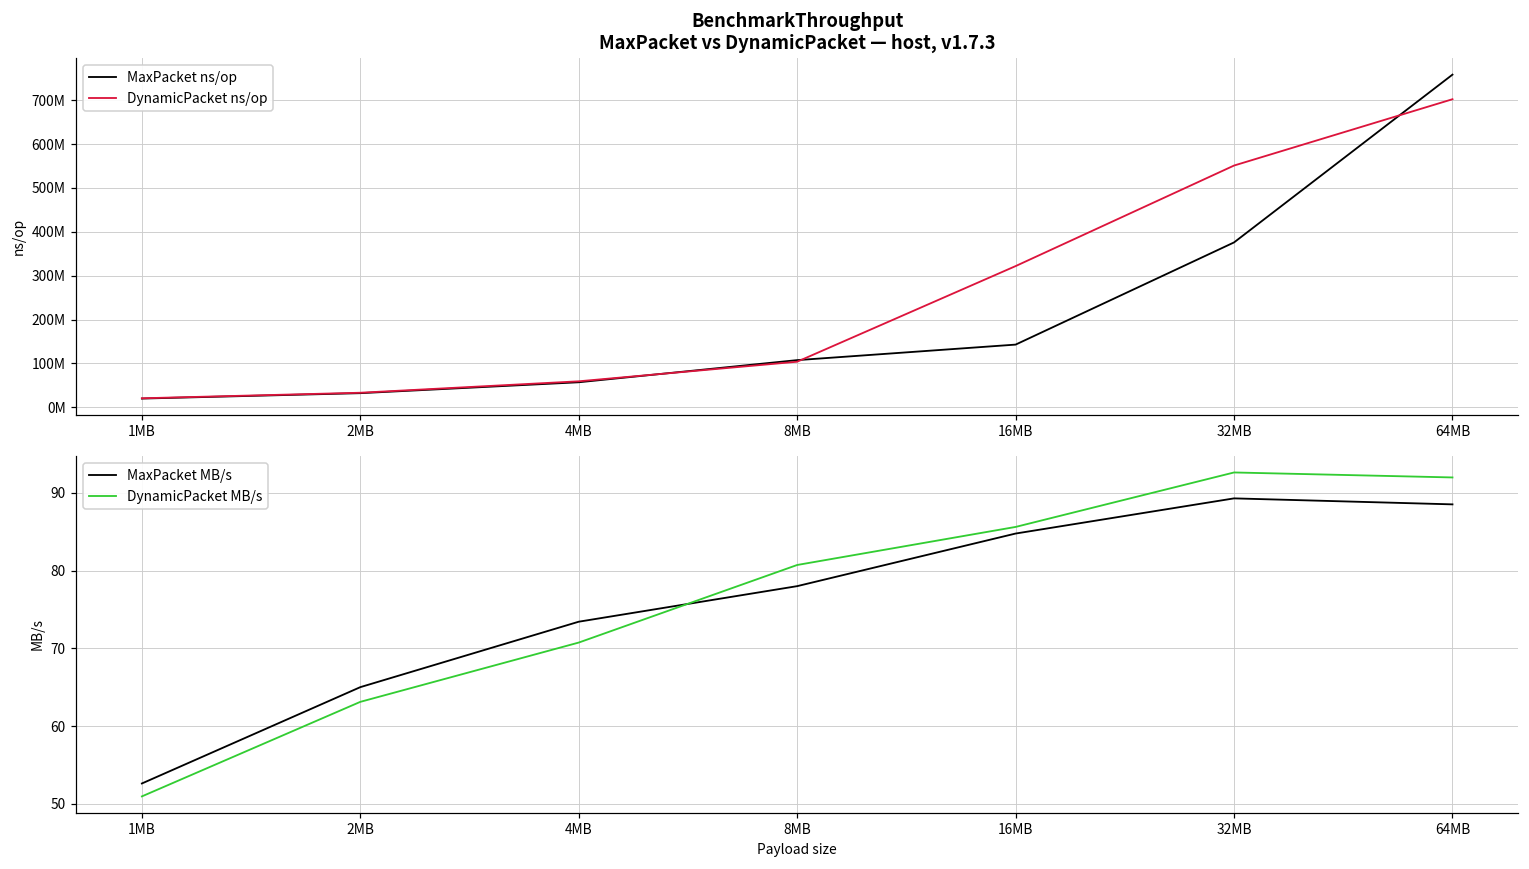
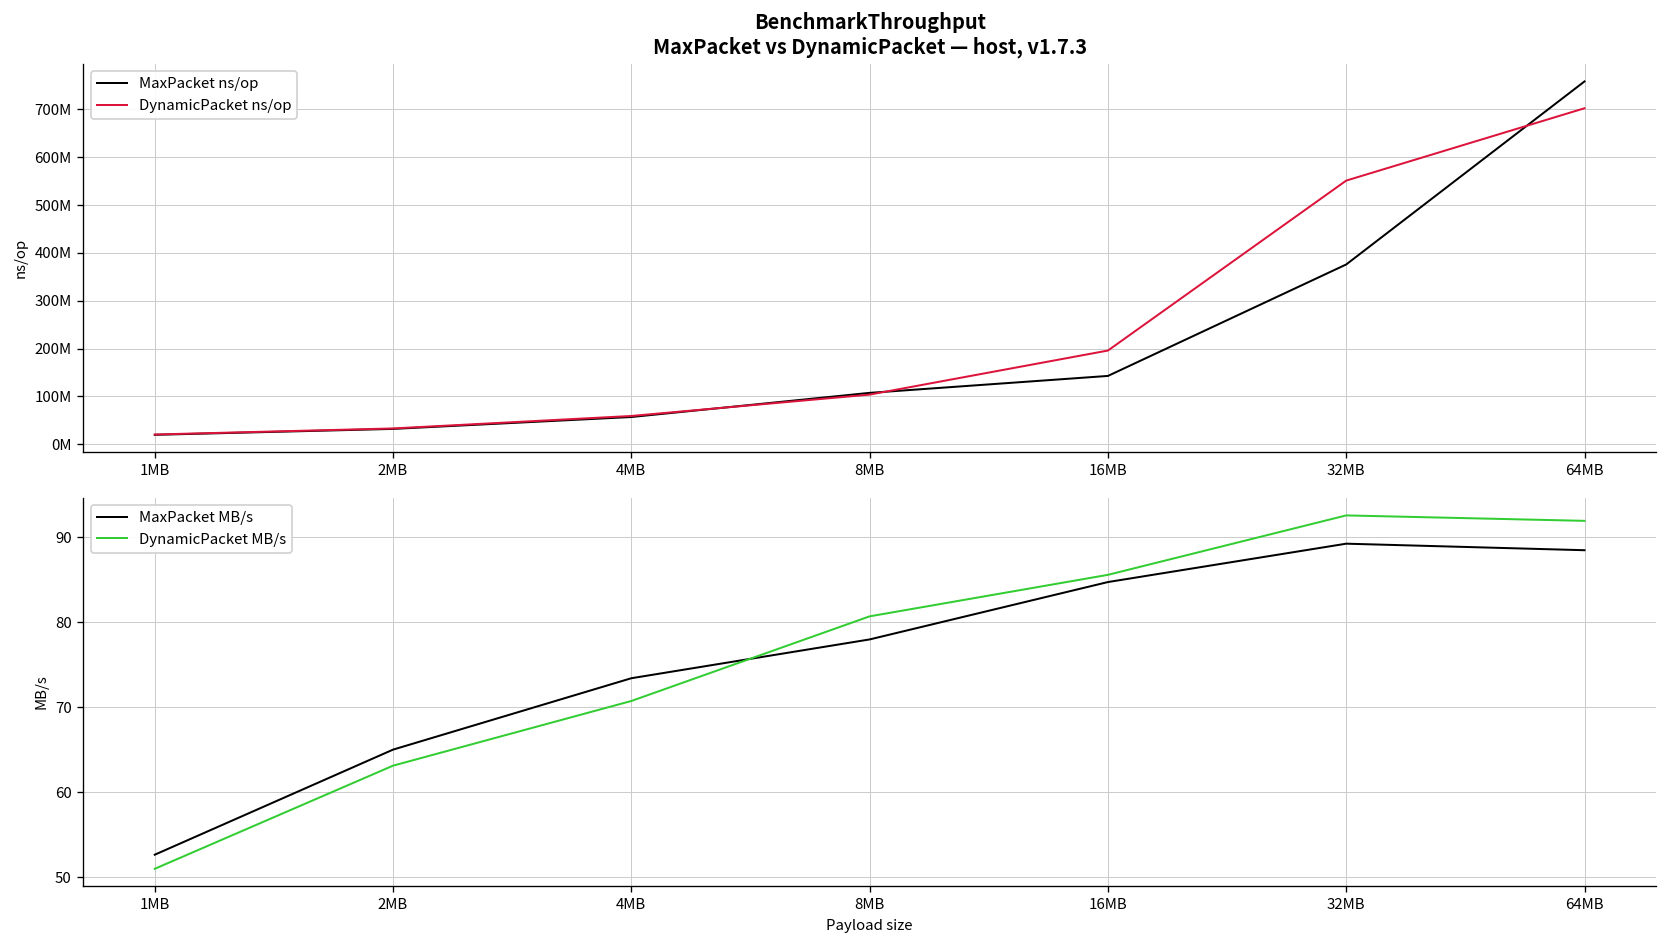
  {
    "BenchmarkThroughput MaxPacket vs DynamicPacket — host, v1.7.3": {
      "MaxPacket ns/op": {
        "16MB": 140000000,
        "32MB": 380000000,
        "64MB": 760000000
      },
      "DynamicPacket ns/op": {
-       "16MB": 320000000,
+       "16MB": 200000000,
        "32MB": 550000000,
        "64MB": 700000000
      }
    }
  }
